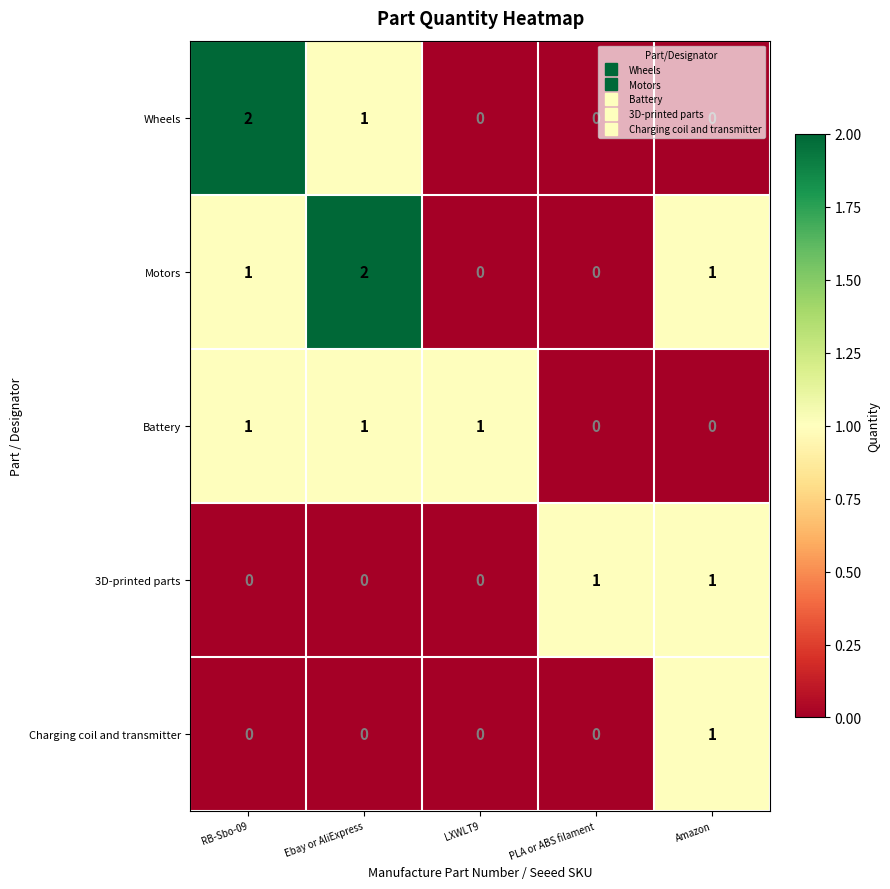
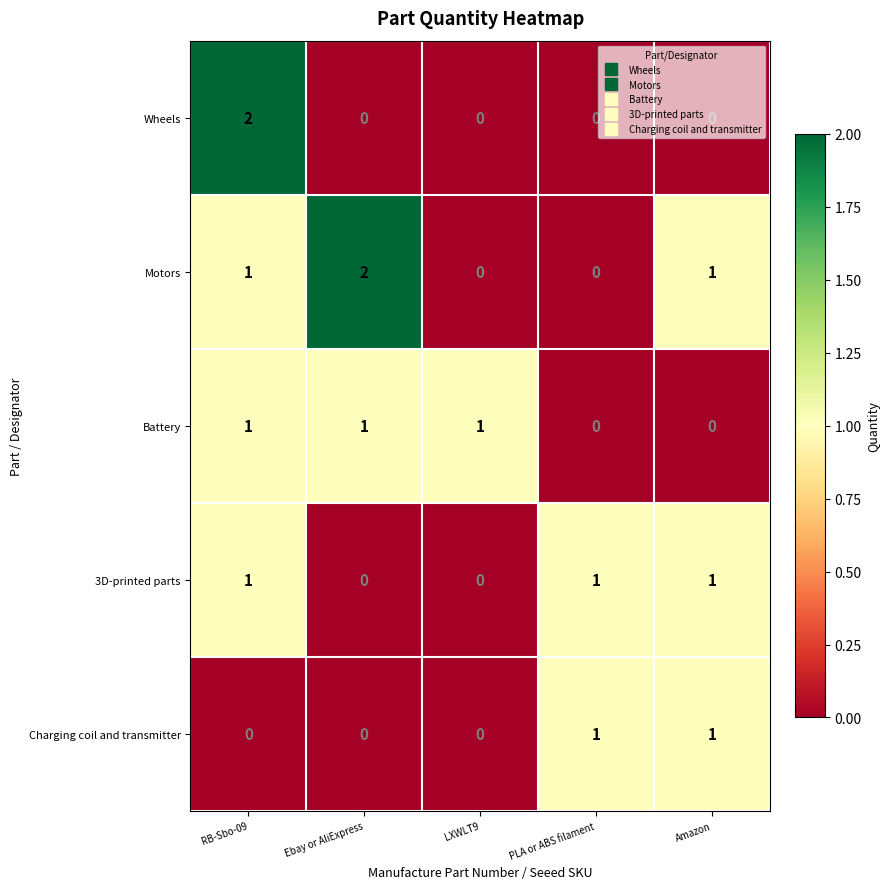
  {
    "Wheels": {
      "RB-Sbo-09": 2,
-     "Ebay or AliExpress": 1,
+     "Ebay or AliExpress": 0,
      "LXWLT9": 0
    },
    "Motors": {
      "RB-Sbo-09": 1,
      "Ebay or AliExpress": 2,
      "LXWLT9": 0,
      "PLA or ABS filament": 0,
      "Amazon": 1
    },
    "Battery": {
      "RB-Sbo-09": 1,
      "Ebay or AliExpress": 1,
      "LXWLT9": 1,
      "PLA or ABS filament": 0,
      "Amazon": 0
    },
    "3D-printed parts": {
-     "RB-Sbo-09": 0,
+     "RB-Sbo-09": 1,
      "Ebay or AliExpress": 0,
      "LXWLT9": 0,
      "PLA or ABS filament": 1,
      "Amazon": 1
    },
    "Charging coil and transmitter": {
      "RB-Sbo-09": 0,
      "Ebay or AliExpress": 0,
      "LXWLT9": 0,
-     "PLA or ABS filament": 0,
+     "PLA or ABS filament": 1,
      "Amazon": 1
    }
  }
